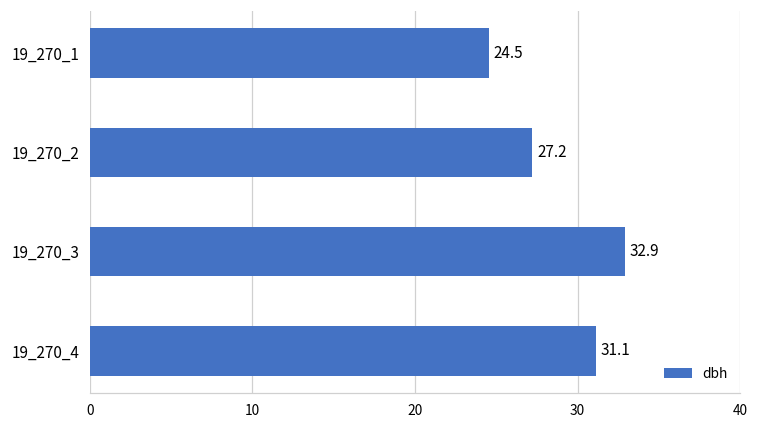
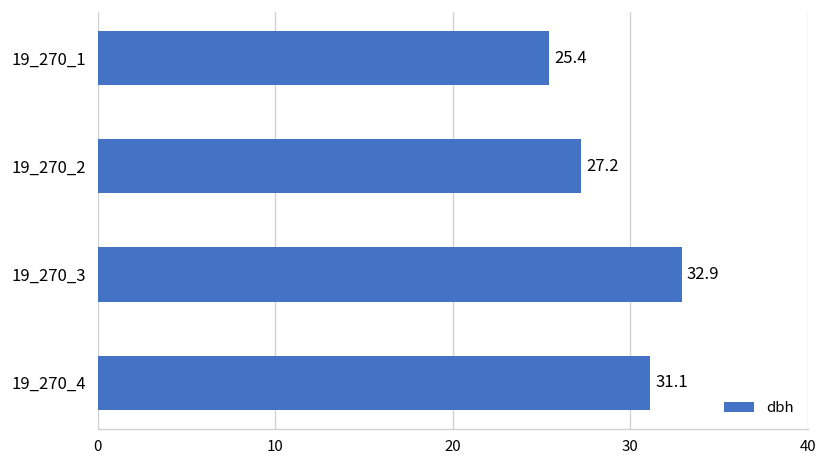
  {
-   "19_270_1": 24.5,
+   "19_270_1": 25.4,
    "19_270_2": 27.2,
    "19_270_3": 32.9,
    "19_270_4": 31.1
  }
